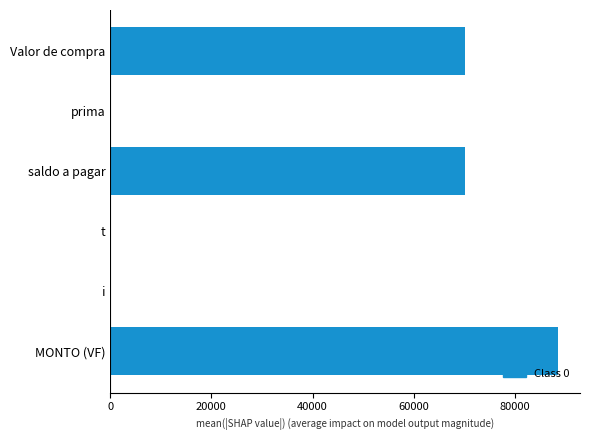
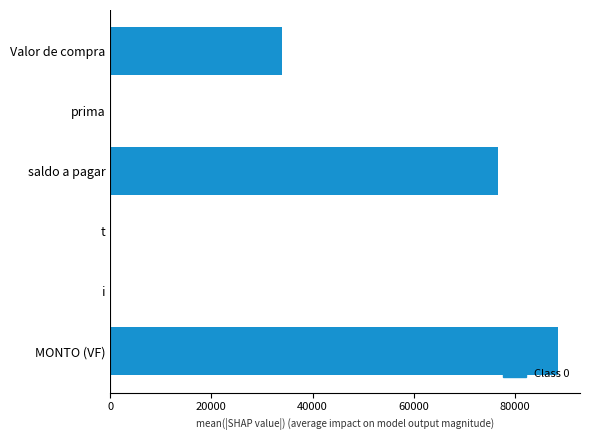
  {
-   "Valor de compra": 70000,
+   "Valor de compra": 34000,
    "prima": 0,
-   "saldo a pagar": 70000,
+   "saldo a pagar": 77000,
    "MONTO (VF)": 88000
  }
